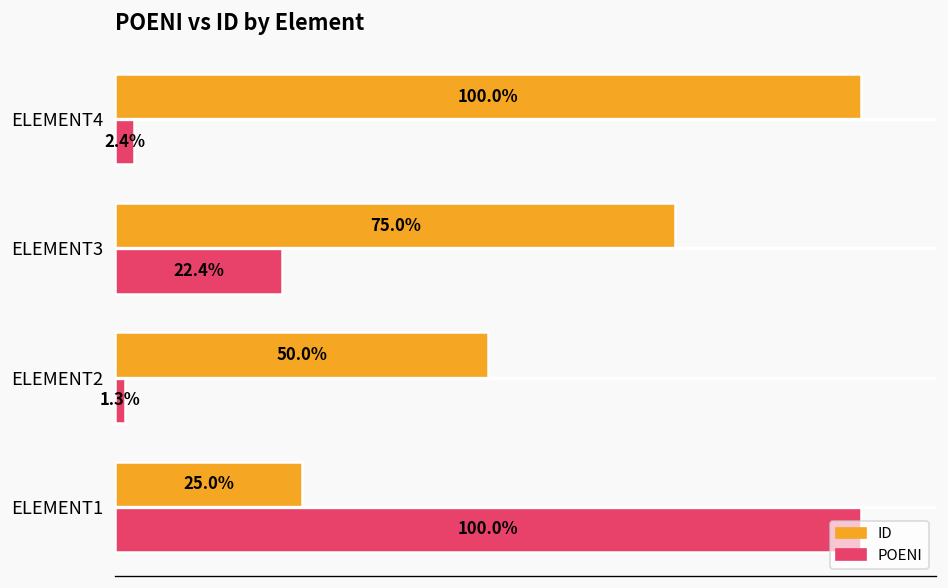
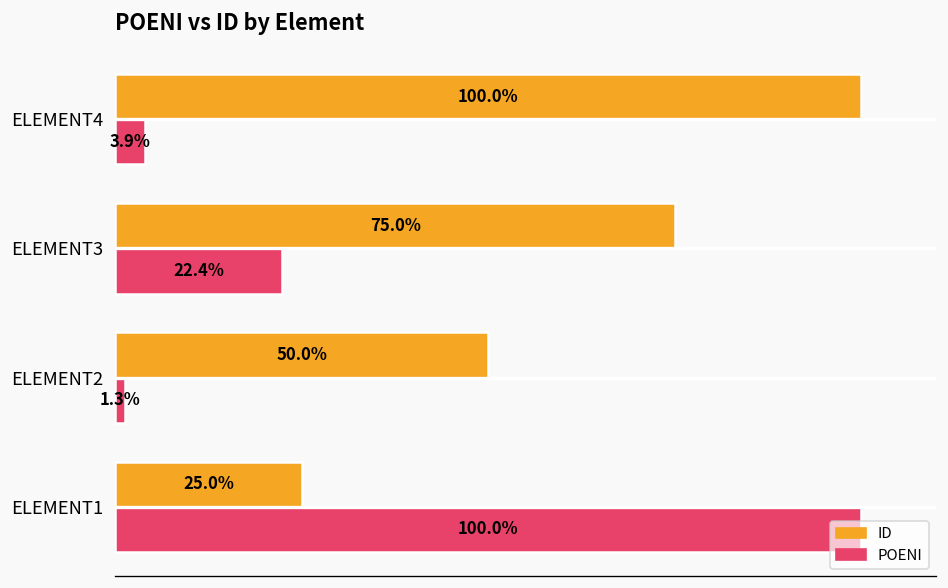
  {
    "ID": {
      "ELEMENT4": "100.0%",
      "ELEMENT3": "75.0%",
      "ELEMENT2": "50.0%",
      "ELEMENT1": "25.0%"
    },
    "POENI": {
-     "ELEMENT4": "2.4%",
+     "ELEMENT4": "3.9%",
      "ELEMENT3": "22.4%",
      "ELEMENT2": "1.3%"
    }
  }
